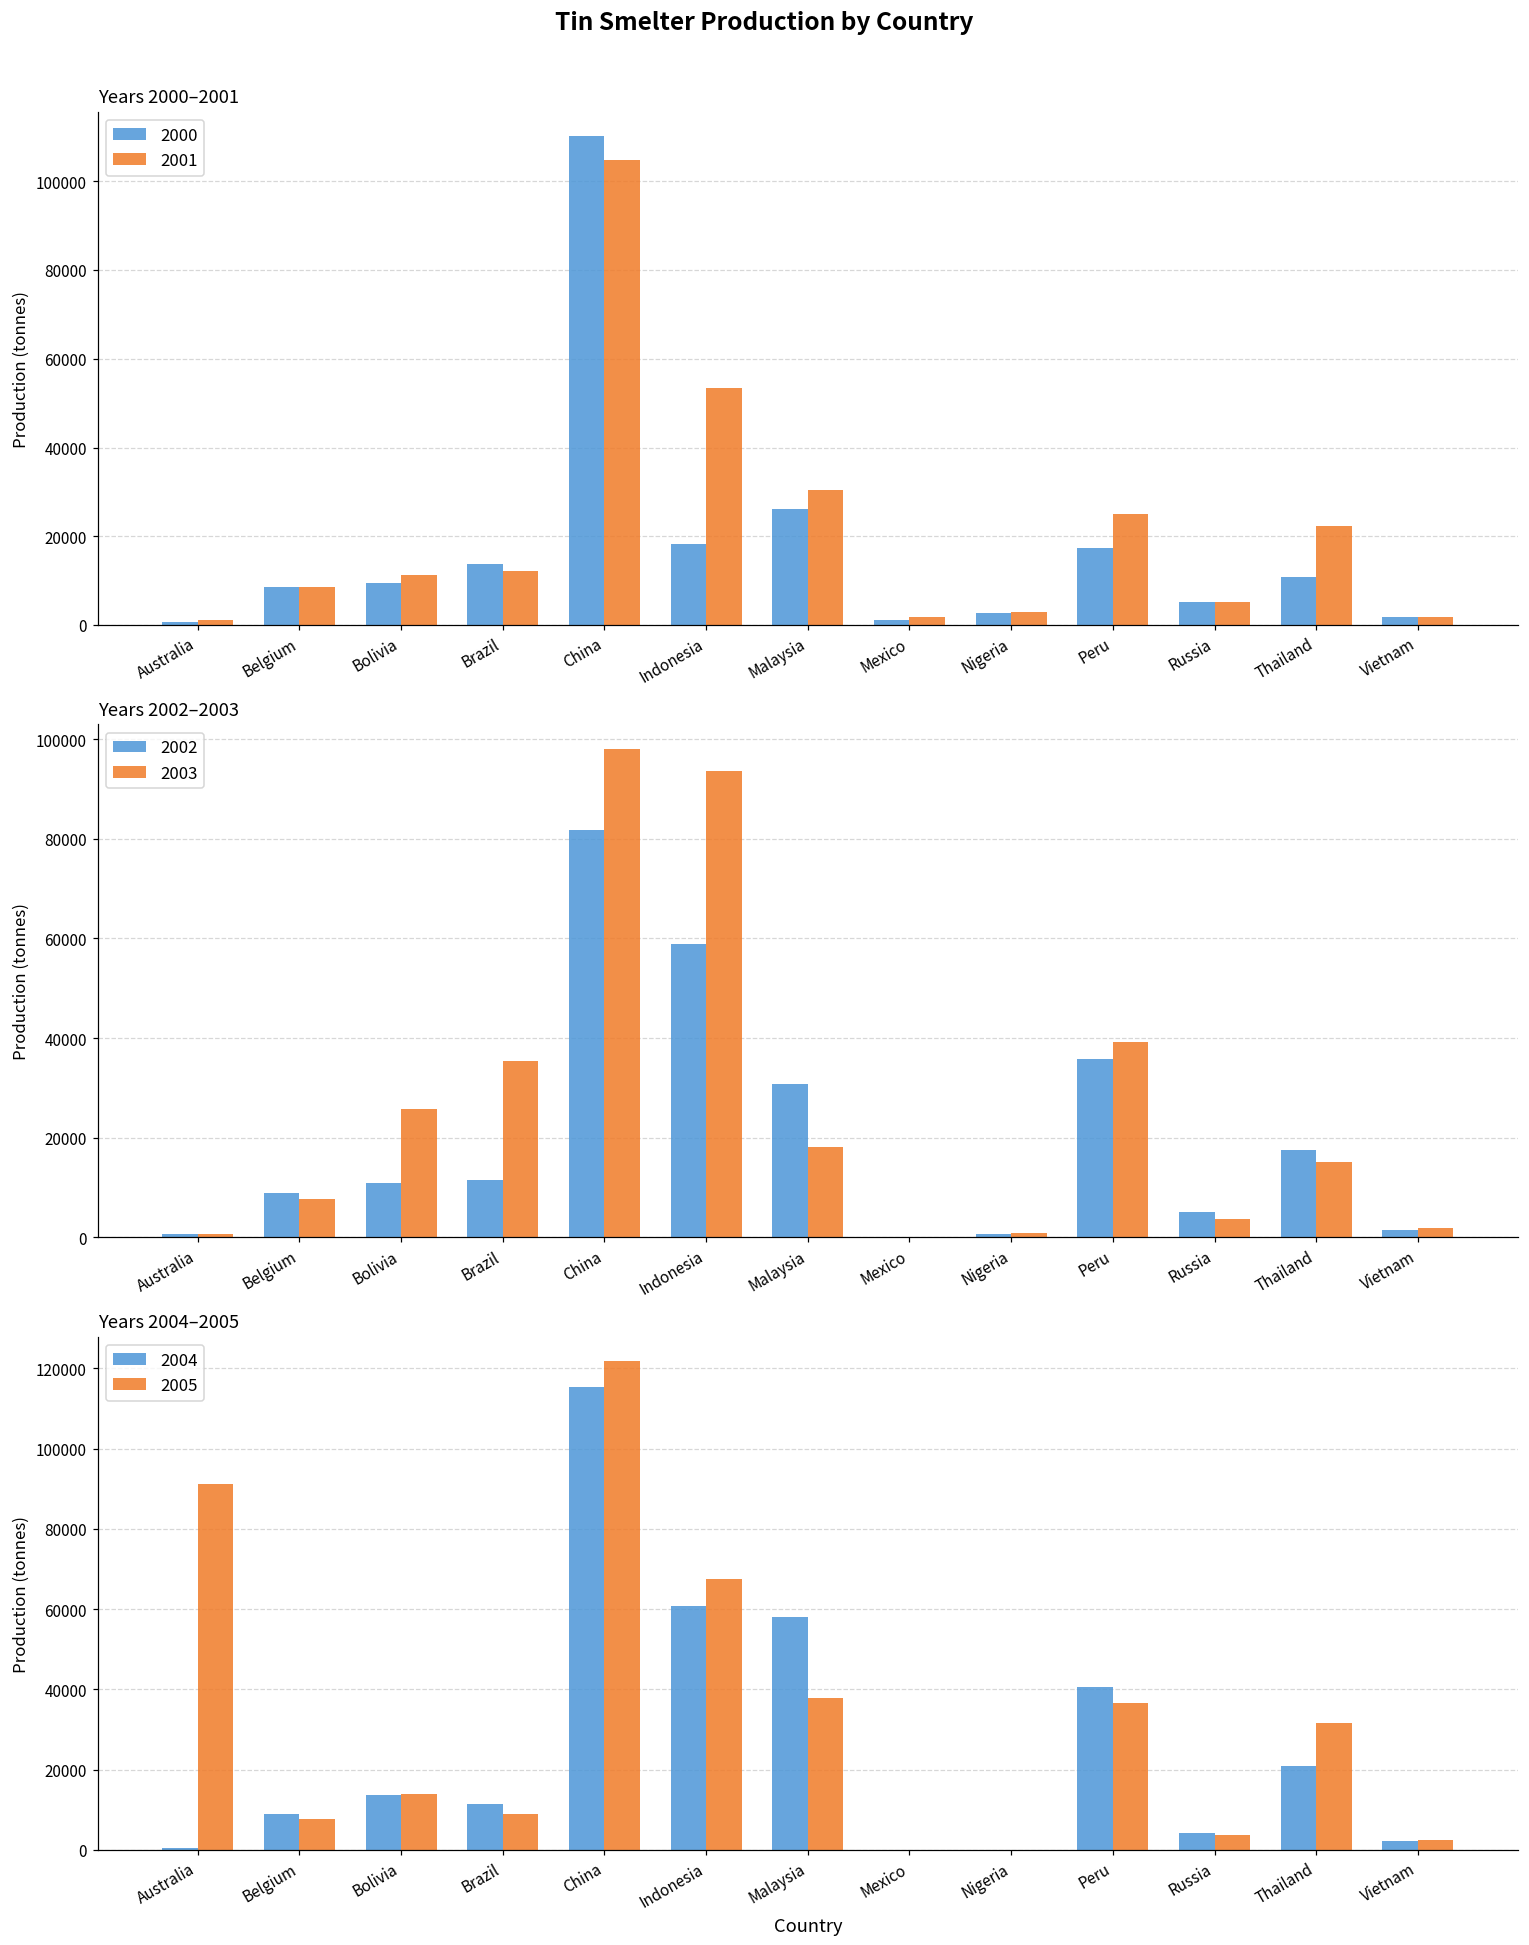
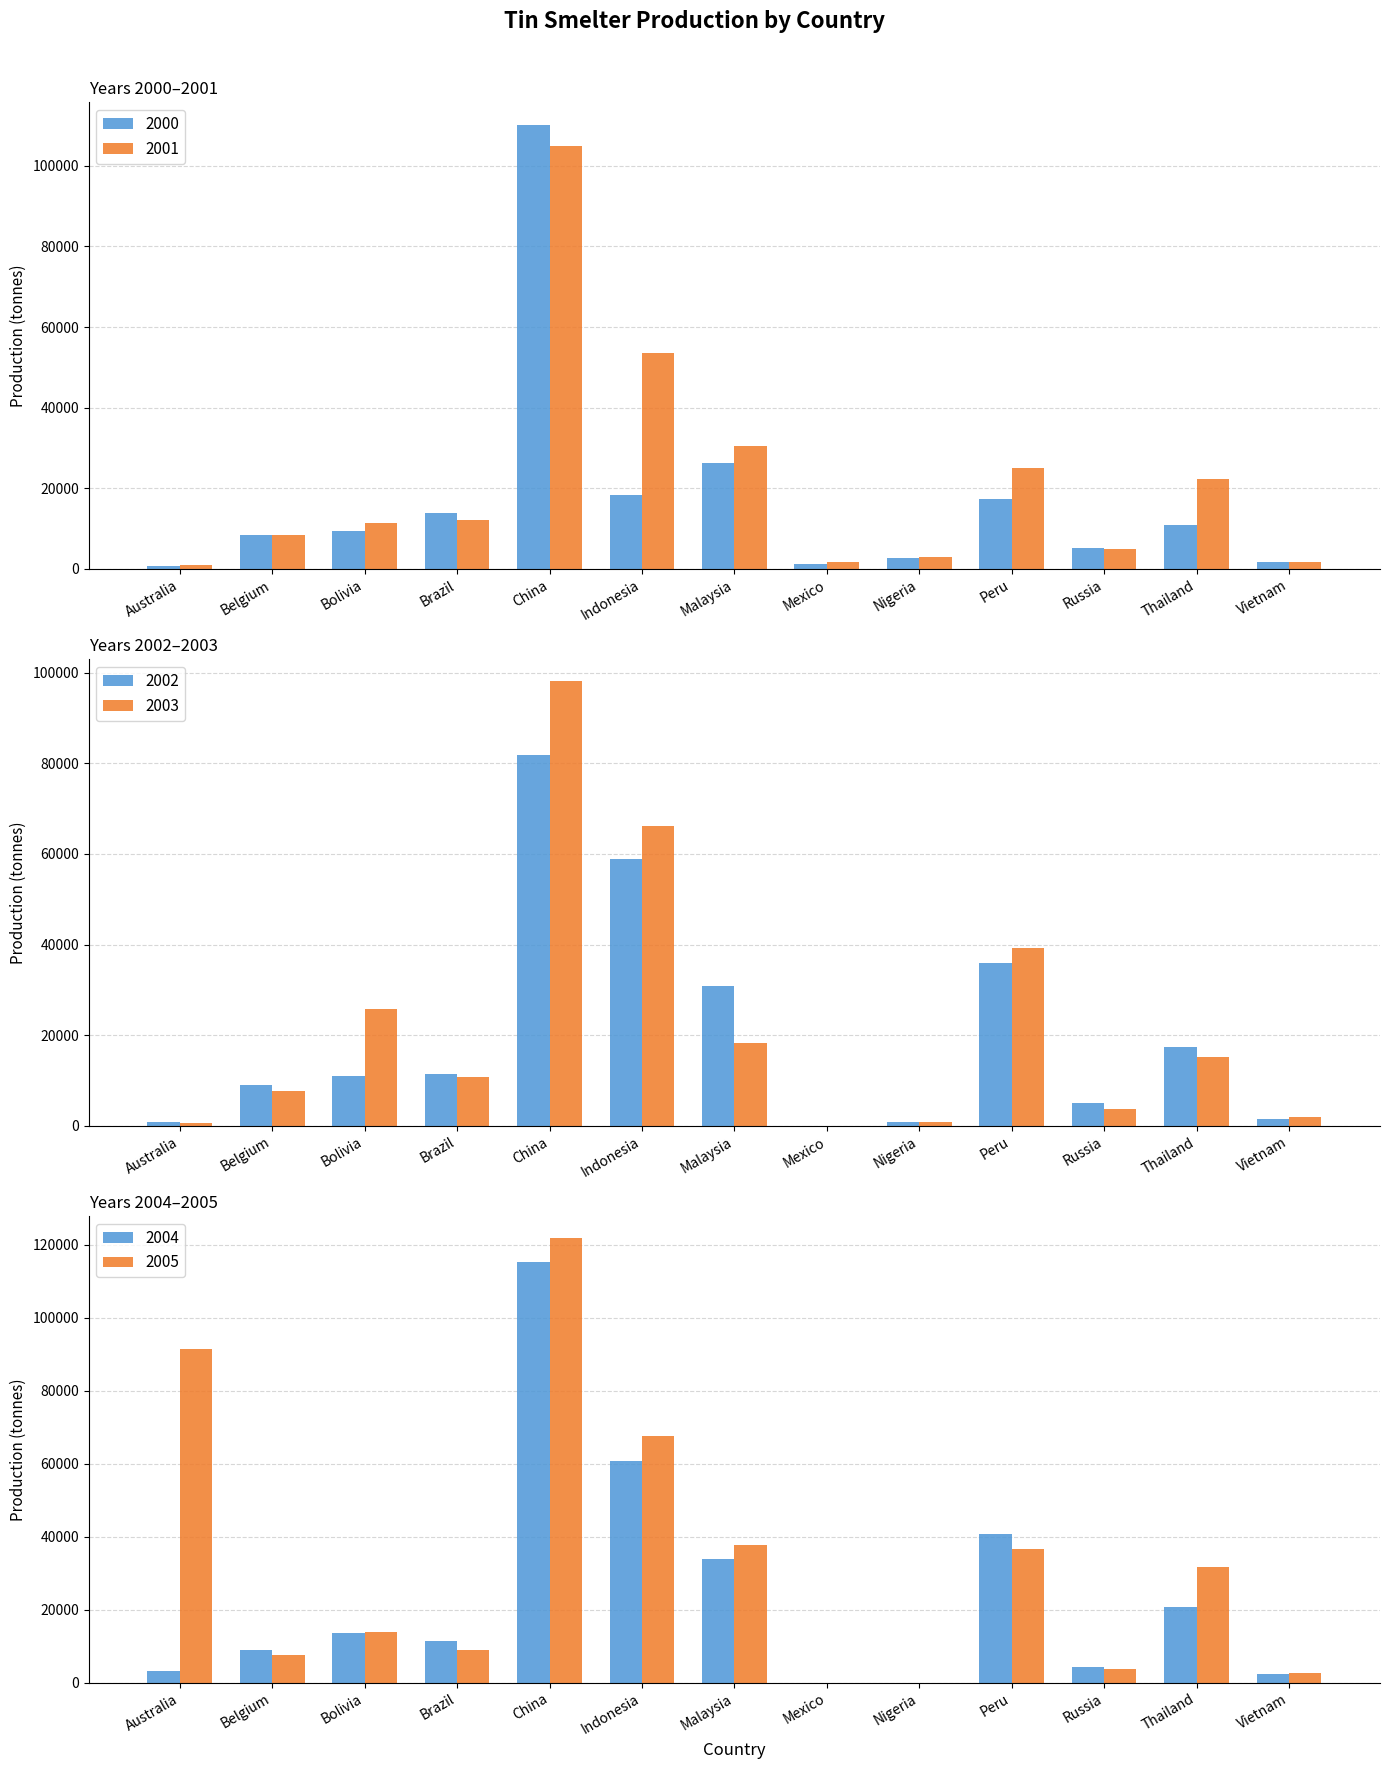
  {
    "Years 2000–2001": {
      "2000": {
        "Australia": 1000,
        "Belgium": 9000,
        "Bolivia": 9000,
        "Brazil": 14000,
        "China": 110000,
        "Indonesia": 18000,
        "Malaysia": 26000,
        "Mexico": 1000,
        "Nigeria": 3000,
        "Peru": 17000,
        "Russia": 5000,
        "Thailand": 11000,
        "Vietnam": 2000
      },
      "2001": {
        "Australia": 1000,
        "Belgium": 9000,
        "Bolivia": 11000,
        "Brazil": 12000,
        "China": 105000,
        "Indonesia": 53000,
        "Malaysia": 30000,
        "Mexico": 2000,
        "Nigeria": 3000,
        "Peru": 25000,
        "Russia": 5000,
        "Thailand": 22000,
        "Vietnam": 2000
      }
    },
    "Years 2002–2003": {
      "2002": {
        "Australia": 1000,
        "Belgium": 9000,
        "Bolivia": 11000,
        "Brazil": 12000,
        "China": 82000,
        "Indonesia": 59000,
        "Malaysia": 31000,
        "Mexico": 0,
        "Nigeria": 1000,
        "Peru": 36000,
        "Russia": 5000,
        "Thailand": 18000,
        "Vietnam": 2000
      },
      "2003": {
        "Australia": 1000,
        "Belgium": 8000,
        "Bolivia": 26000,
-       "Brazil": 35000,
+       "Brazil": 11000,
        "China": 98000,
-       "Indonesia": 94000,
+       "Indonesia": 66000,
        "Malaysia": 18000,
        "Mexico": 0,
        "Nigeria": 1000,
        "Peru": 39000,
        "Russia": 4000,
        "Thailand": 15000,
        "Vietnam": 2000
      }
    },
    "Years 2004–2005": {
      "2004": {
-       "Australia": 0,
+       "Australia": 3000,
        "Belgium": 9000,
        "Bolivia": 14000,
        "Brazil": 12000,
        "China": 115000,
        "Indonesia": 61000,
-       "Malaysia": 58000,
+       "Malaysia": 34000,
        "Mexico": 0,
        "Nigeria": 0,
        "Peru": 41000,
        "Russia": 4000,
        "Thailand": 21000,
        "Vietnam": 2000
      },
      "2005": {
        "Australia": 91000,
        "Belgium": 8000,
        "Bolivia": 14000,
        "Brazil": 9000,
        "China": 122000,
        "Indonesia": 68000,
        "Malaysia": 38000,
        "Mexico": 0,
        "Nigeria": 0,
        "Peru": 37000,
        "Russia": 4000,
        "Thailand": 32000,
        "Vietnam": 3000
      }
    }
  }
